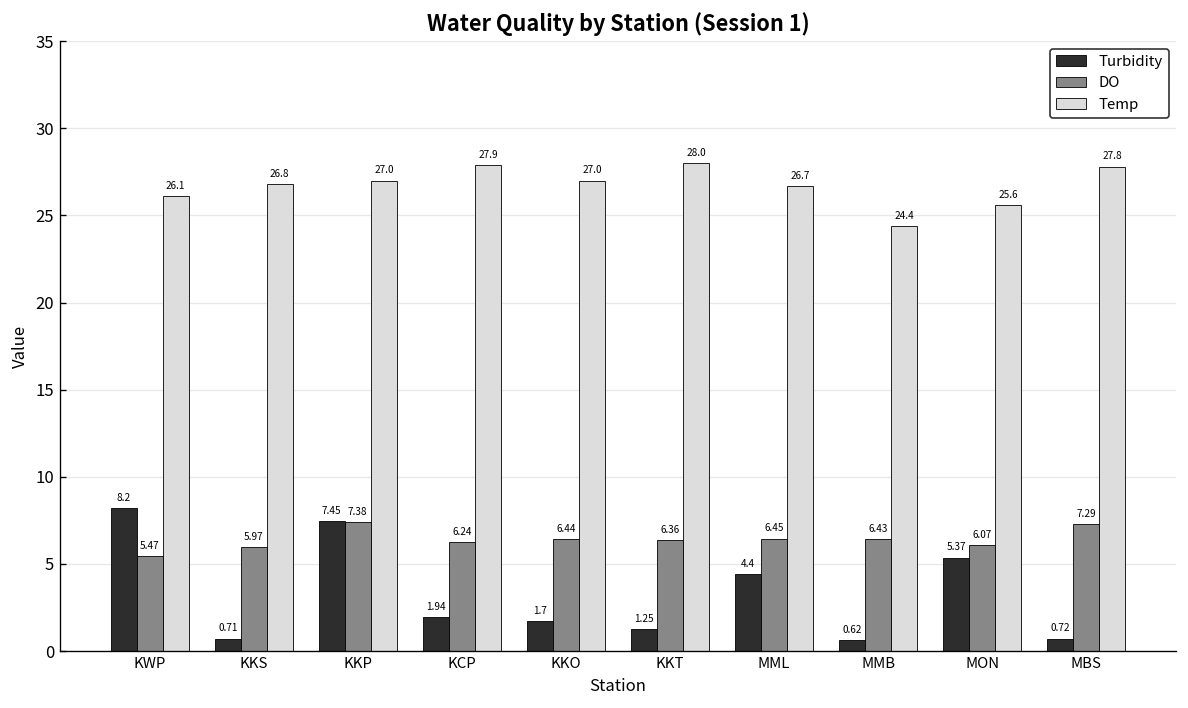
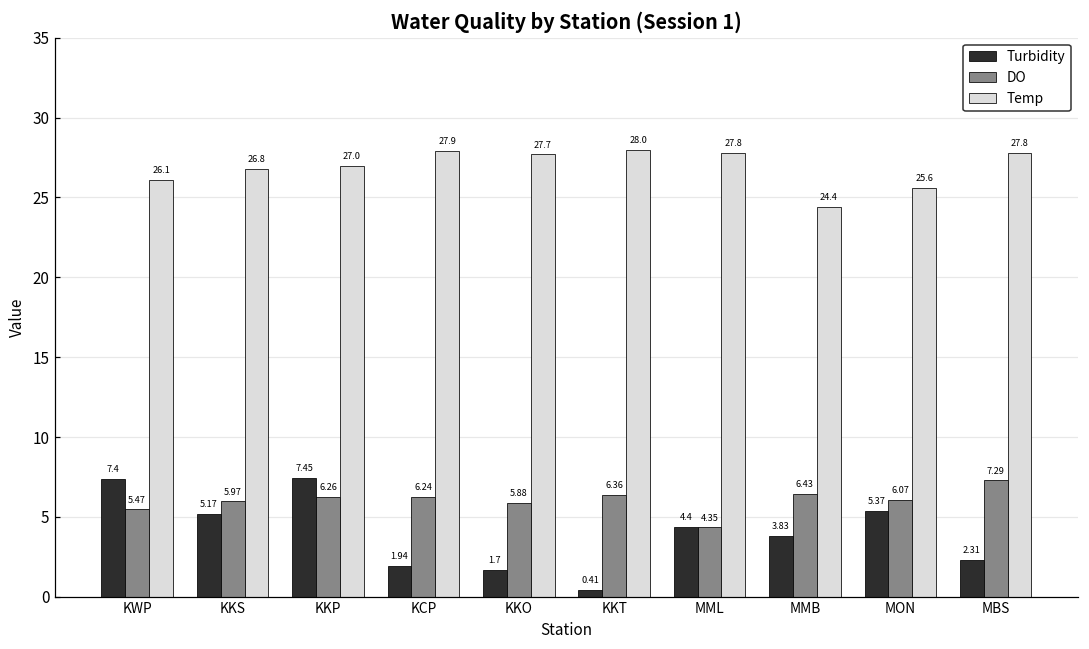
  {
    "Turbidity": {
-     "KWP": 8.2,
-     "KKS": 0.71,
+     "KWP": 7.4,
+     "KKS": 5.17,
      "KKP": 7.45,
      "KCP": 1.94,
      "KKO": 1.7,
-     "KKT": 1.25,
+     "KKT": 0.41,
      "MML": 4.4,
-     "MMB": 0.62,
+     "MMB": 3.83,
      "MON": 5.37,
-     "MBS": 0.72
+     "MBS": 2.31
    },
    "DO": {
      "KWP": 5.47,
      "KKS": 5.97,
-     "KKP": 7.38,
+     "KKP": 6.26,
      "KCP": 6.24,
-     "KKO": 6.44,
+     "KKO": 5.88,
      "KKT": 6.36,
-     "MML": 6.45,
+     "MML": 4.35,
      "MMB": 6.43,
      "MON": 6.07,
      "MBS": 7.29
    },
    "Temp": {
      "KWP": 26.1,
      "KKS": 26.8,
      "KKP": 27.0,
      "KCP": 27.9,
-     "KKO": 27.0,
+     "KKO": 27.7,
      "KKT": 28.0,
-     "MML": 26.7,
+     "MML": 27.8,
      "MMB": 24.4,
      "MON": 25.6,
      "MBS": 27.8
    }
  }
